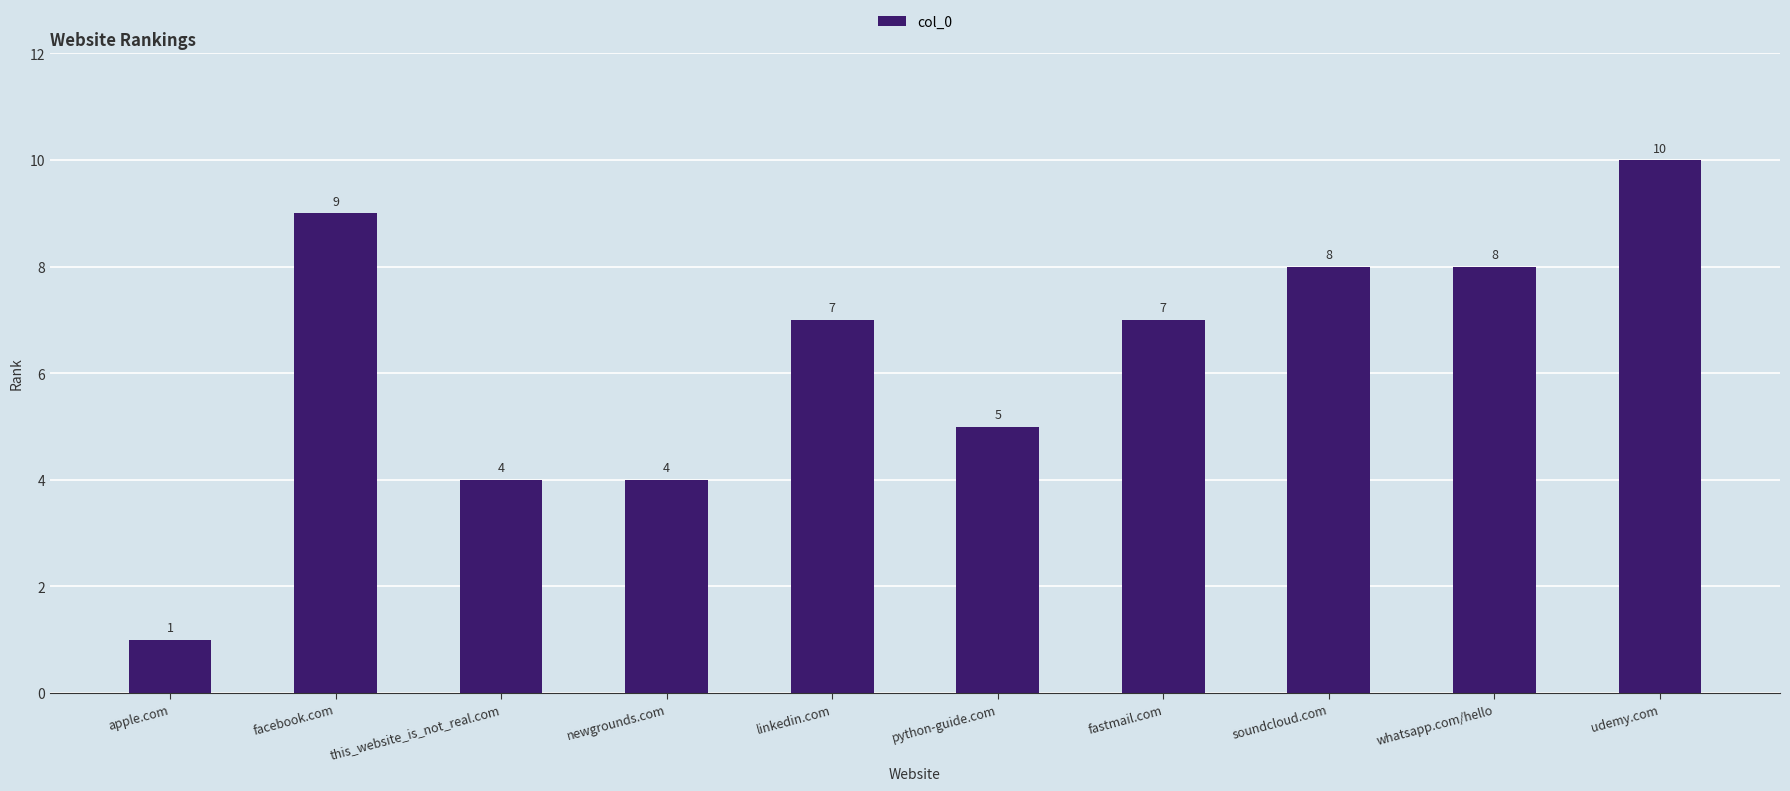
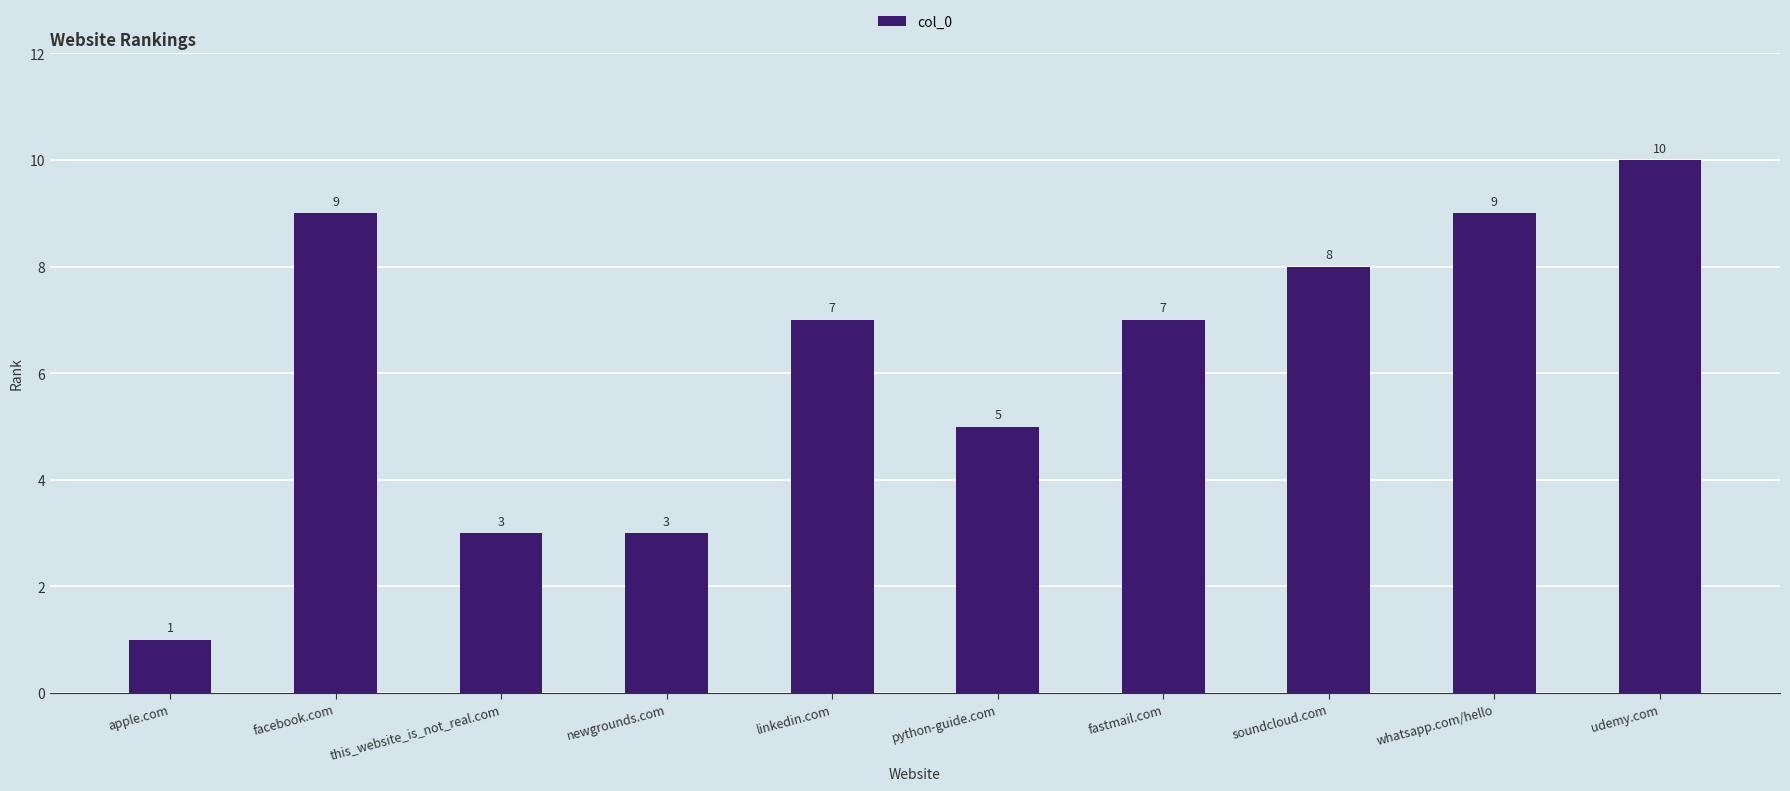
  {
    "apple.com": 1,
    "facebook.com": 9,
-   "this_website_is_not_real.com": 4,
-   "newgrounds.com": 4,
+   "this_website_is_not_real.com": 3,
+   "newgrounds.com": 3,
    "linkedin.com": 7,
    "python-guide.com": 5,
    "fastmail.com": 7,
    "soundcloud.com": 8,
-   "whatsapp.com/hello": 8,
+   "whatsapp.com/hello": 9,
    "udemy.com": 10
  }
